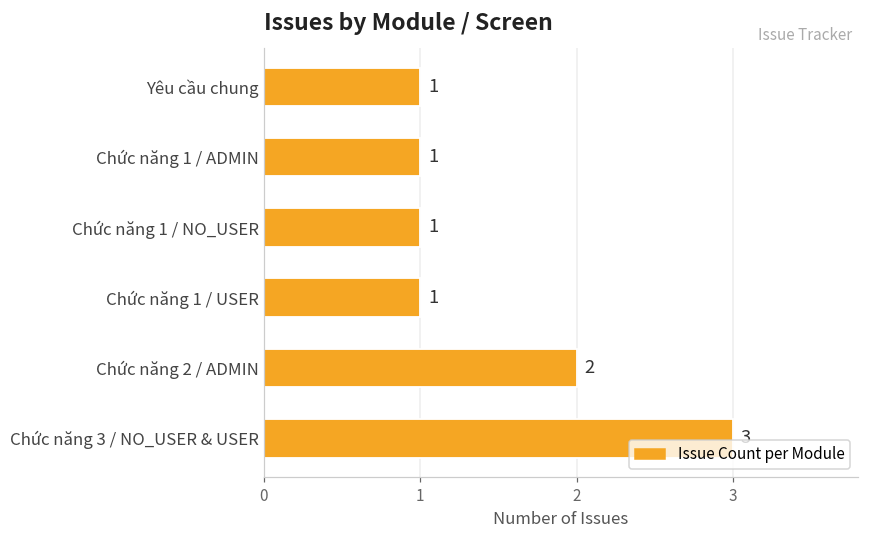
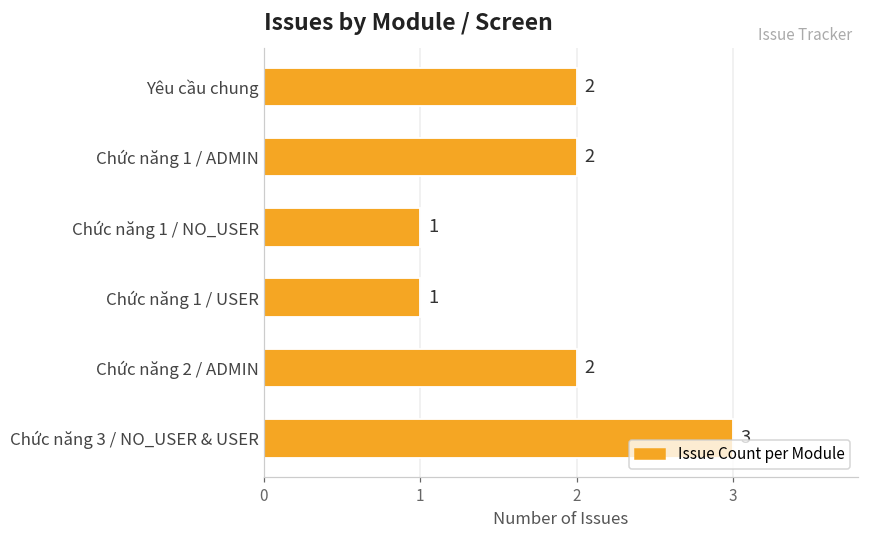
  {
-   "Yêu cầu chung": 1,
-   "Chức năng 1 / ADMIN": 1,
+   "Yêu cầu chung": 2,
+   "Chức năng 1 / ADMIN": 2,
    "Chức năng 1 / NO_USER": 1,
    "Chức năng 1 / USER": 1,
    "Chức năng 2 / ADMIN": 2
  }
